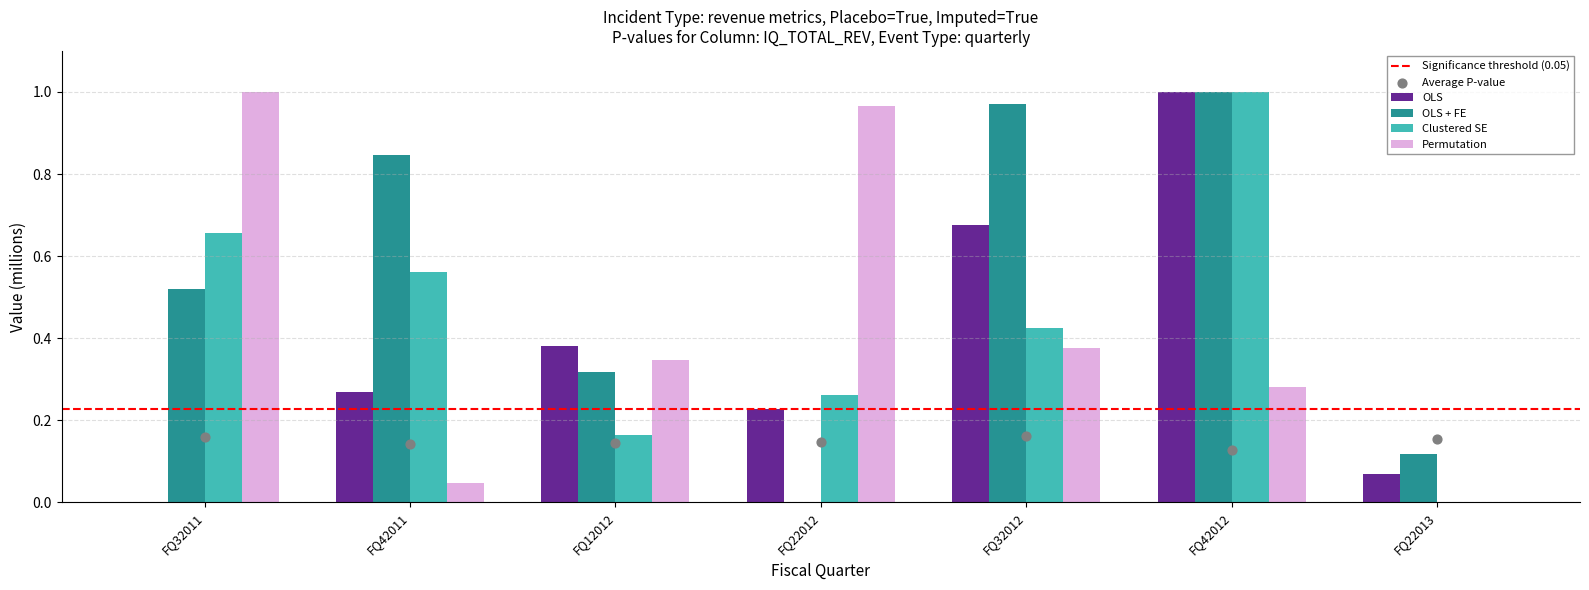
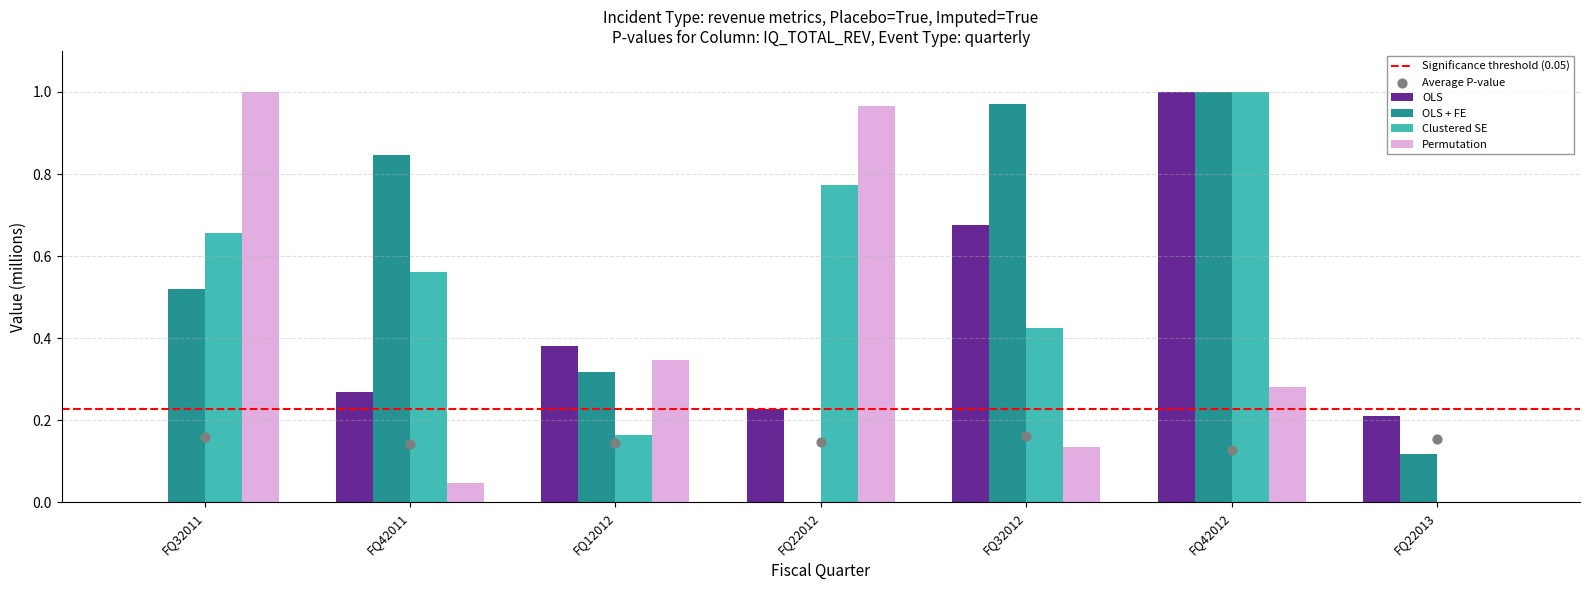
  {
    "OLS": {
      "FQ32011": 0.00,
      "FQ42011": 0.27,
      "FQ12012": 0.38,
      "FQ22012": 0.23,
      "FQ32012": 0.68,
      "FQ42012": 1.00,
-     "FQ22013": 0.07
+     "FQ22013": 0.21
    },
    "OLS + FE": {
      "FQ32011": 0.52,
      "FQ42011": 0.85,
      "FQ12012": 0.32,
      "FQ22012": 0.00,
      "FQ32012": 0.97,
      "FQ42012": 1.00,
      "FQ22013": 0.12
    },
    "Clustered SE": {
      "FQ32011": 0.66,
      "FQ42011": 0.56,
      "FQ12012": 0.17,
-     "FQ22012": 0.26,
+     "FQ22012": 0.77,
      "FQ32012": 0.42,
      "FQ42012": 1.00,
      "FQ22013": 0.00
    },
    "Permutation": {
      "FQ32011": 1.00,
      "FQ42011": 0.05,
      "FQ12012": 0.35,
      "FQ22012": 0.97,
-     "FQ32012": 0.38,
+     "FQ32012": 0.13,
      "FQ42012": 0.28,
      "FQ22013": 0.00
    }
  }
